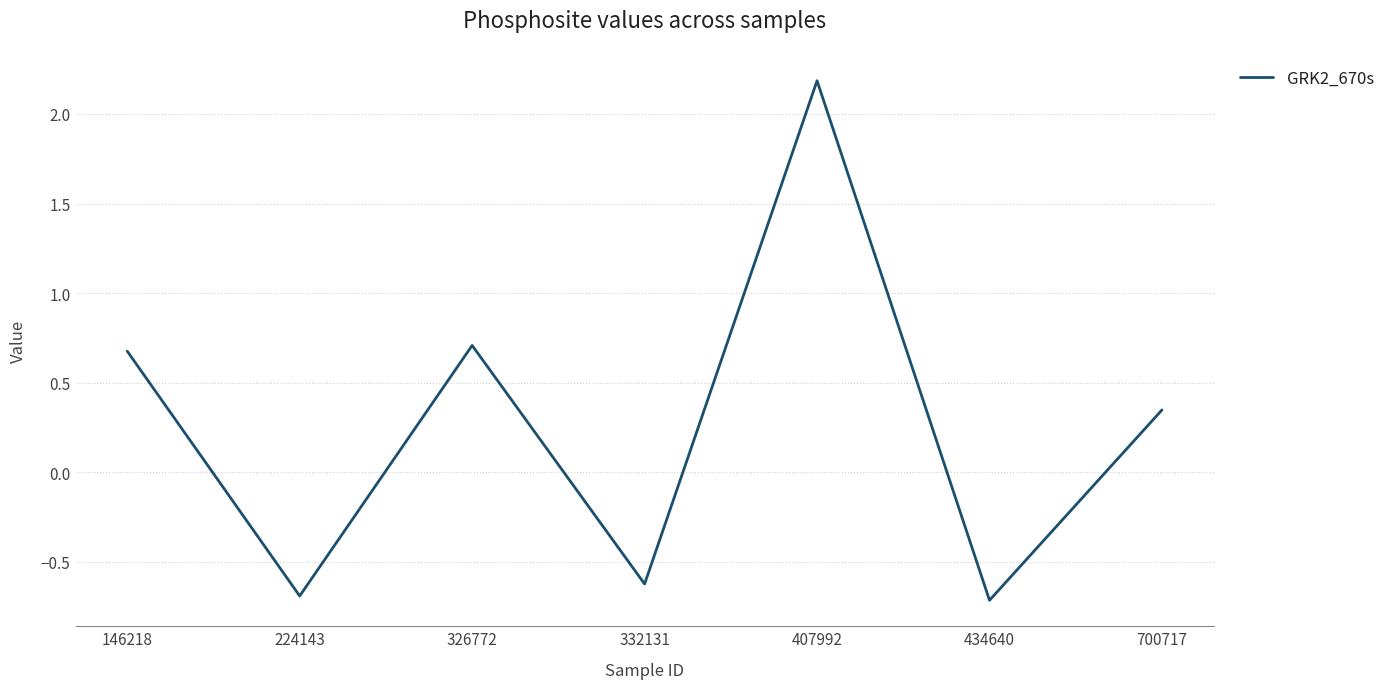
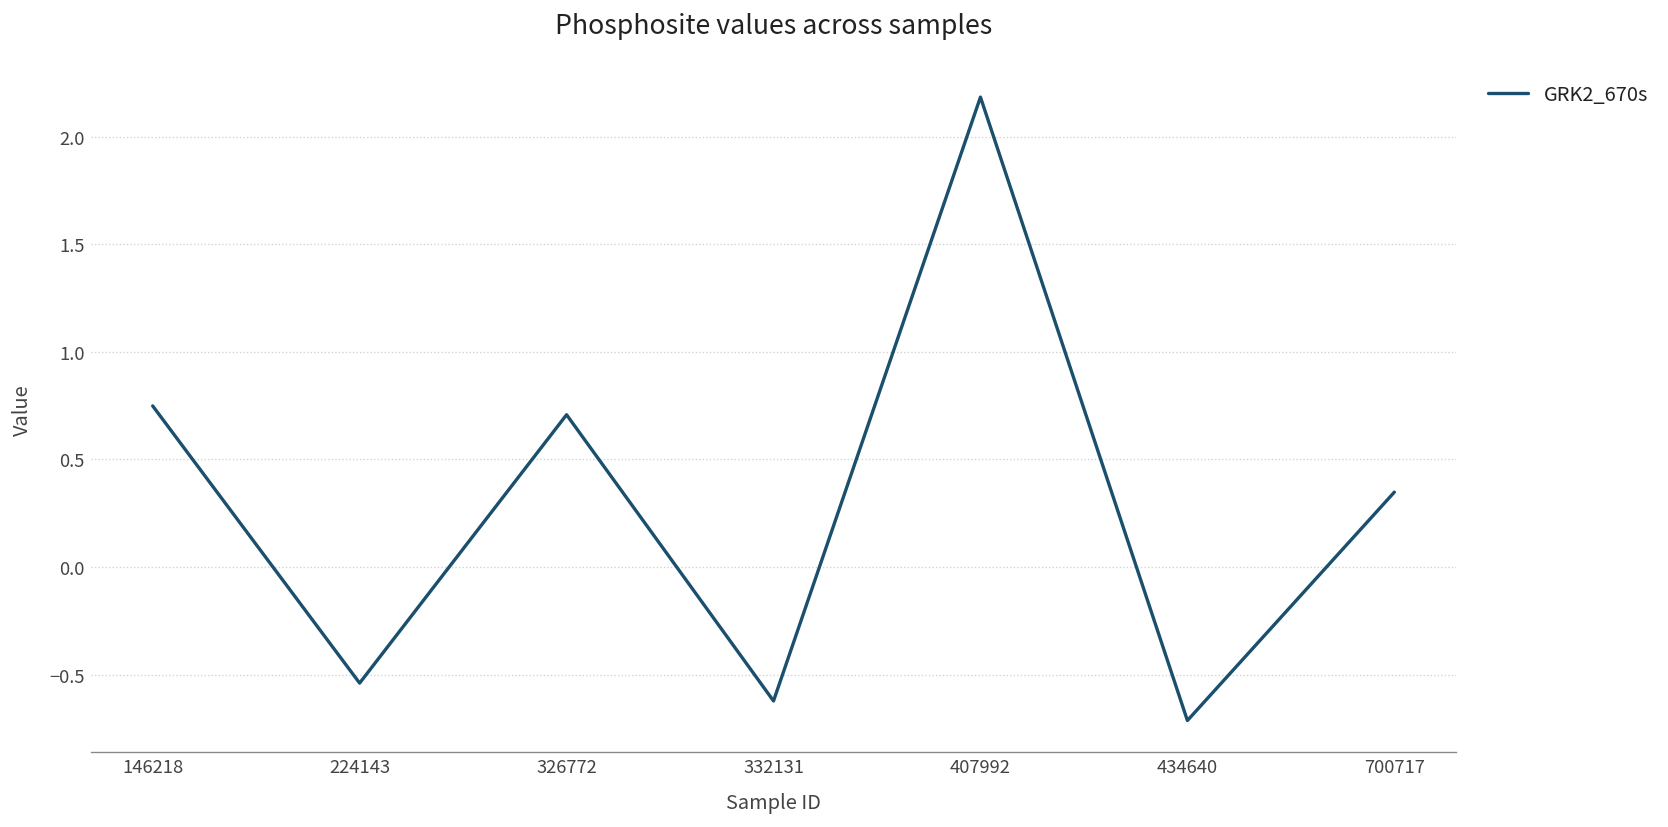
  {
-   "146218": 0.68,
-   "224143": -0.69,
+   "146218": 0.75,
+   "224143": -0.54,
    "326772": 0.71,
    "332131": -0.62,
    "407992": 2.19,
    "434640": -0.71,
    "700717": 0.35
  }
